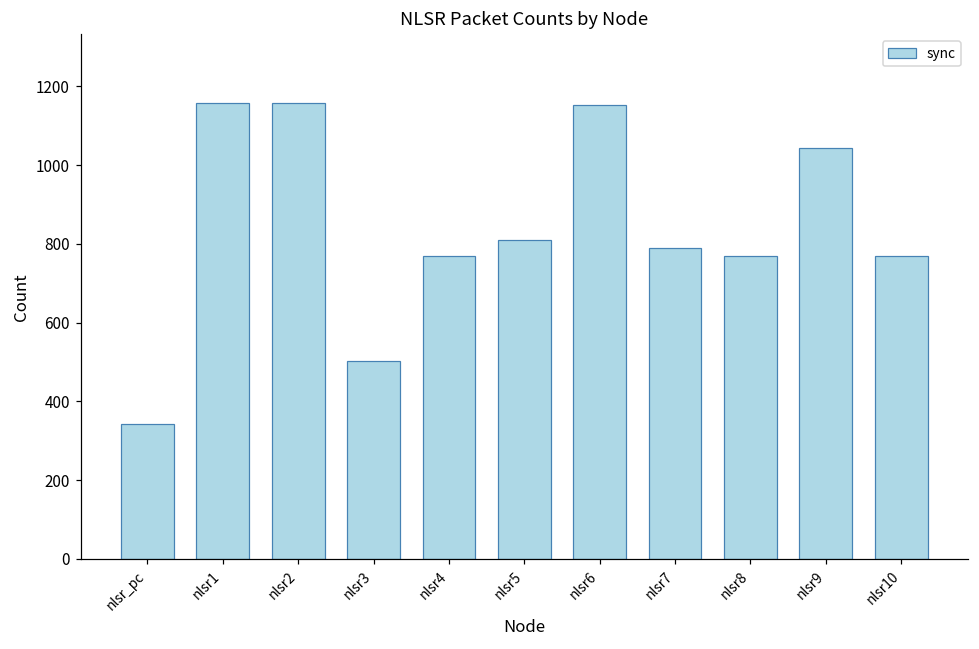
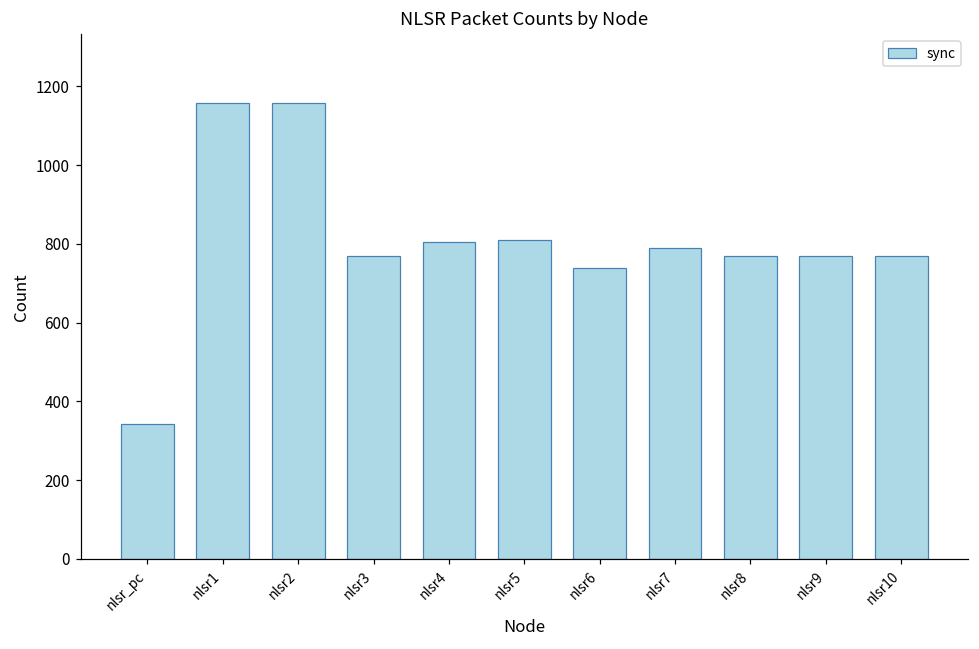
  {
    "nlsr_pc": 340,
    "nlsr1": 1160,
    "nlsr2": 1160,
-   "nlsr3": 500,
-   "nlsr4": 770,
+   "nlsr3": 770,
+   "nlsr4": 800,
    "nlsr5": 810,
-   "nlsr6": 1150,
+   "nlsr6": 740,
    "nlsr7": 790,
    "nlsr8": 770,
-   "nlsr9": 1040,
+   "nlsr9": 770,
    "nlsr10": 770
  }
